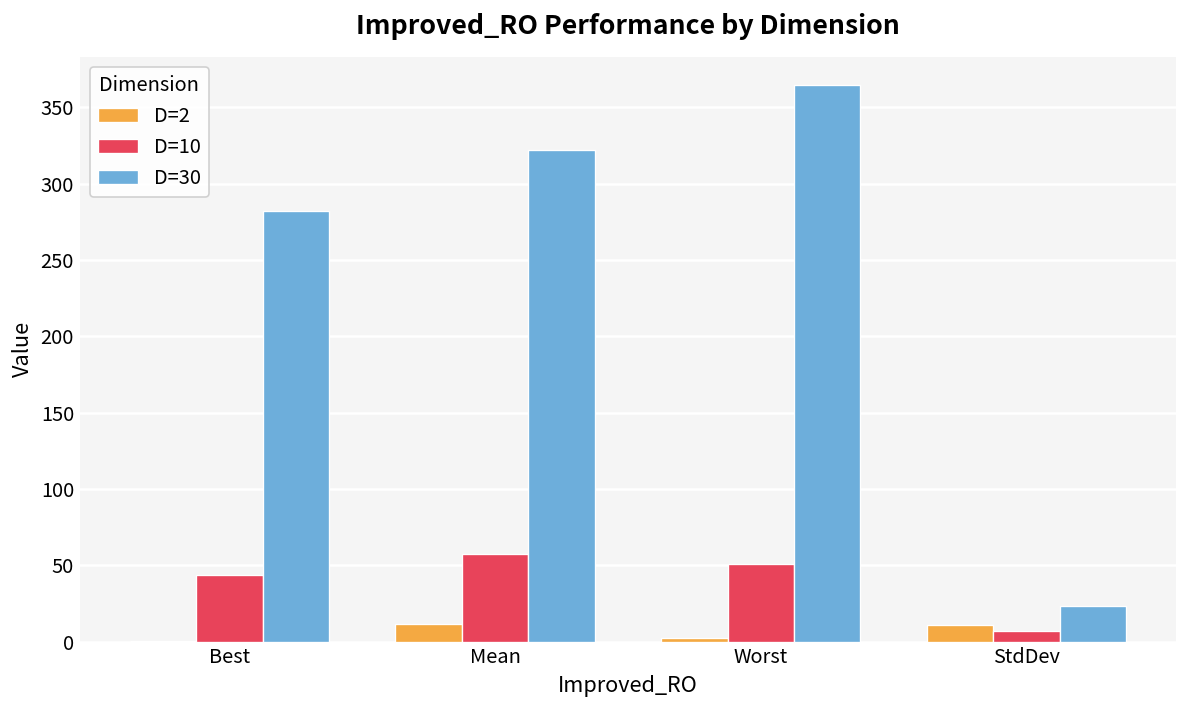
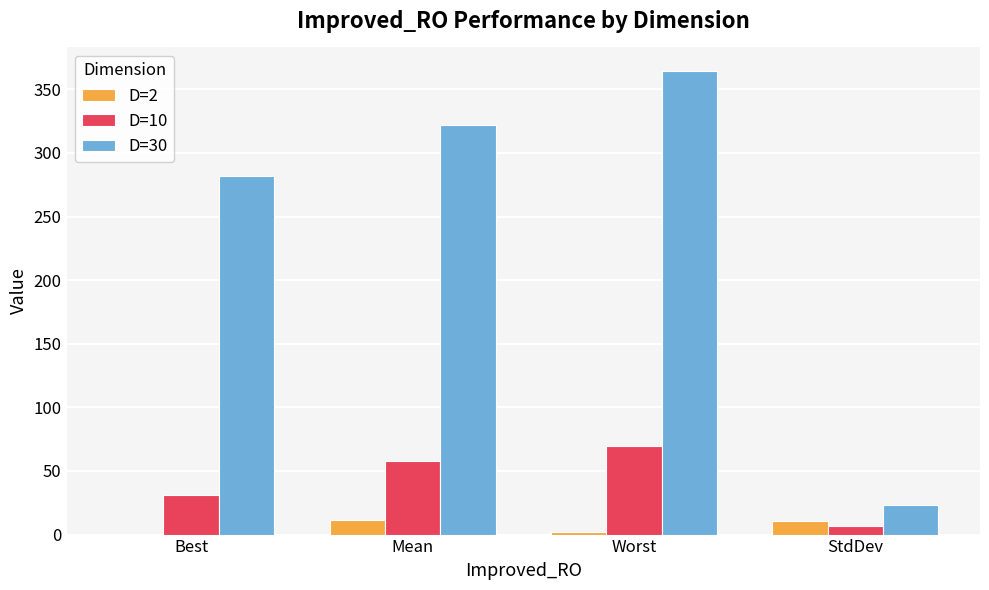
  {
    "D=2": {
      "Mean": 11,
      "Worst": 2,
      "StdDev": 11
    },
    "D=10": {
-     "Best": 44,
+     "Best": 31,
      "Mean": 57,
-     "Worst": 51,
+     "Worst": 70,
      "StdDev": 7
    },
    "D=30": {
      "Best": 282,
      "Mean": 322,
      "Worst": 365,
      "StdDev": 23
    }
  }
